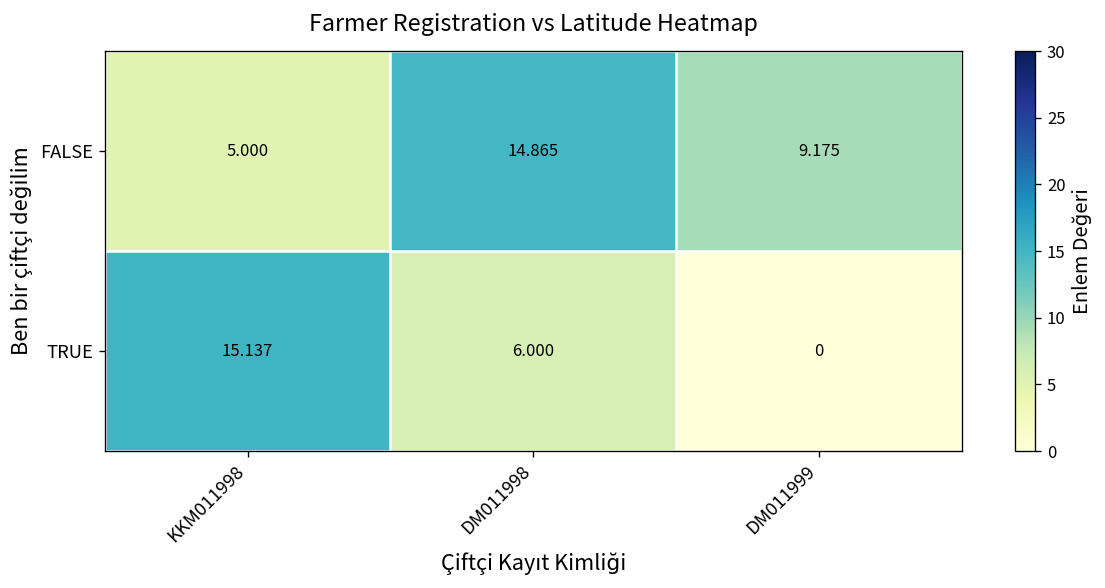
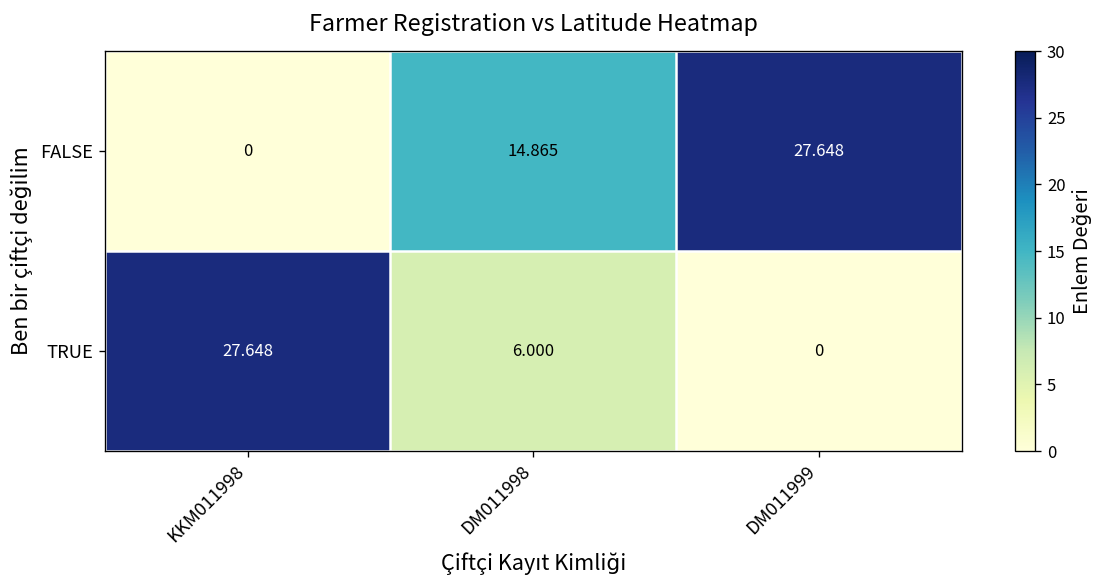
  {
    "FALSE": {
-     "KKM011998": 5.000,
+     "KKM011998": 0,
      "DM011998": 14.865,
-     "DM011999": 9.175
+     "DM011999": 27.648
    },
    "TRUE": {
-     "KKM011998": 15.137,
+     "KKM011998": 27.648,
      "DM011998": 6.000,
      "DM011999": 0
    }
  }
